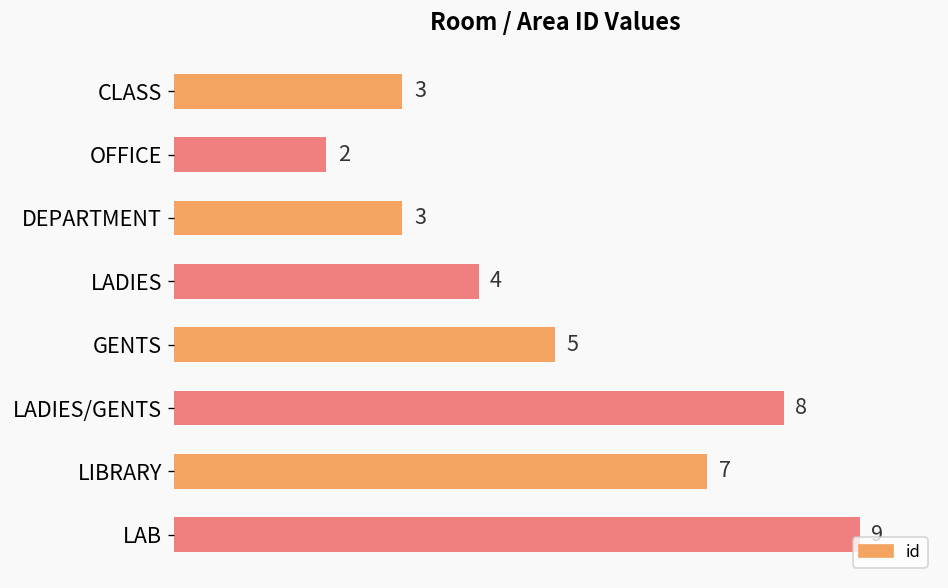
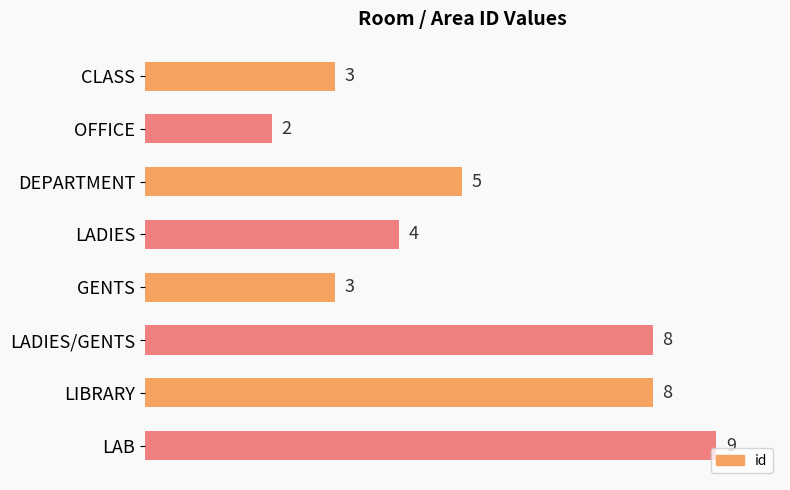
  {
    "CLASS": 3,
    "OFFICE": 2,
-   "DEPARTMENT": 3,
+   "DEPARTMENT": 5,
    "LADIES": 4,
-   "GENTS": 5,
+   "GENTS": 3,
    "LADIES/GENTS": 8,
-   "LIBRARY": 7
+   "LIBRARY": 8
  }
